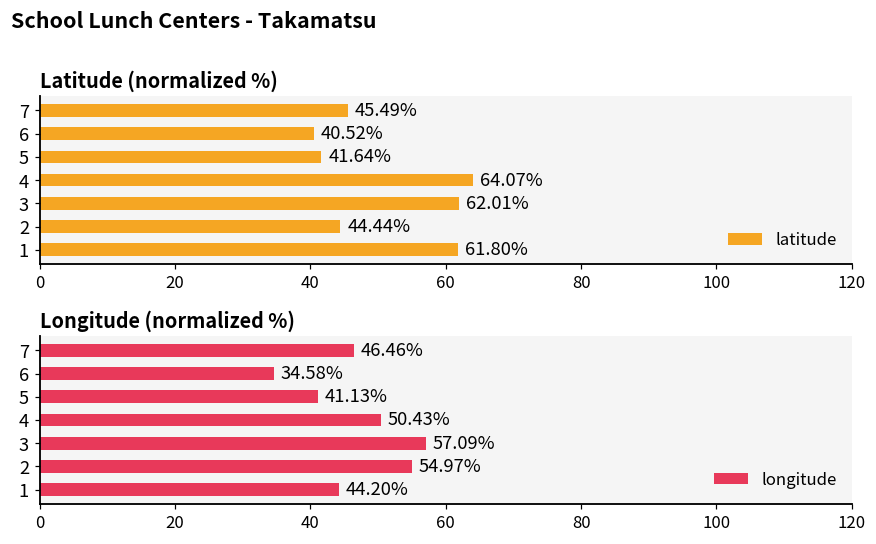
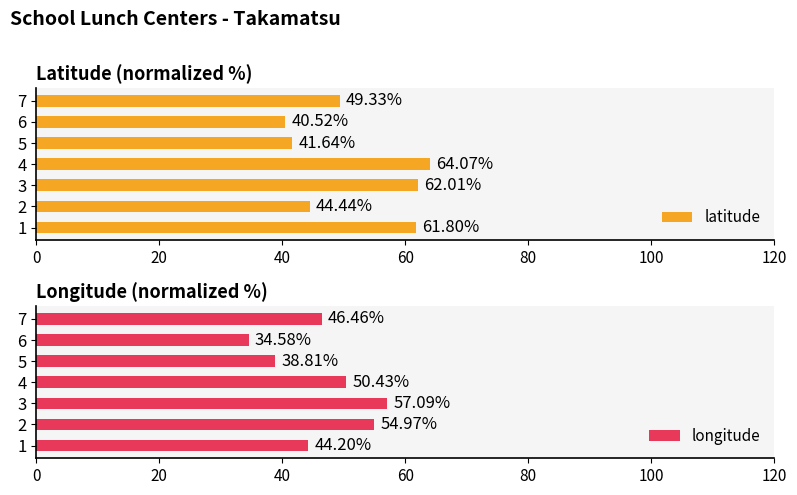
  {
    "Latitude (normalized %)": {
-     "7": "45.49%",
+     "7": "49.33%",
      "6": "40.52%",
      "5": "41.64%",
      "4": "64.07%",
      "3": "62.01%",
      "2": "44.44%",
      "1": "61.80%"
    },
    "Longitude (normalized %)": {
      "7": "46.46%",
      "6": "34.58%",
-     "5": "41.13%",
+     "5": "38.81%",
      "4": "50.43%",
      "3": "57.09%",
      "2": "54.97%",
      "1": "44.20%"
    }
  }
